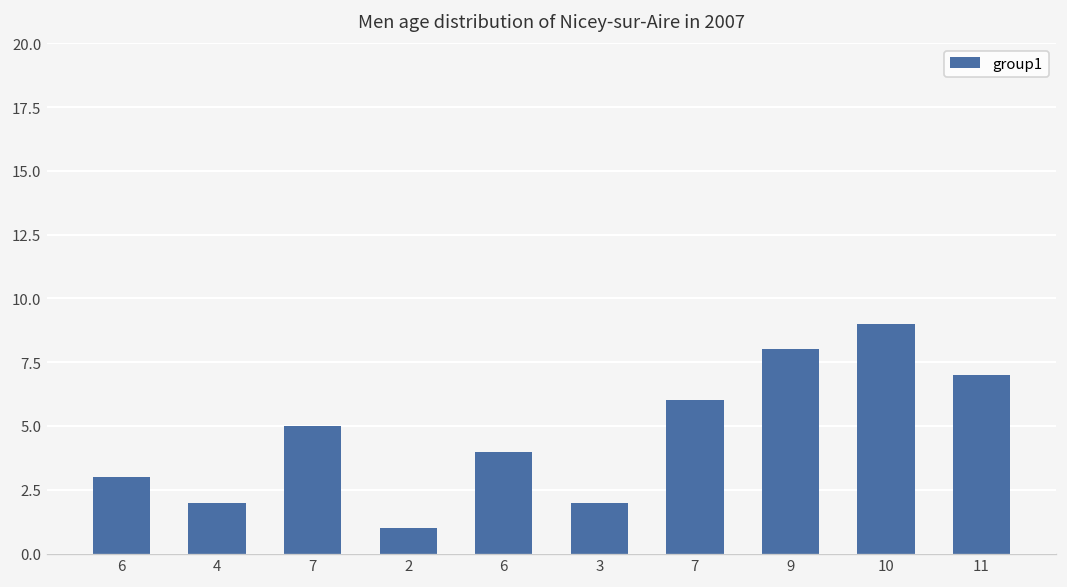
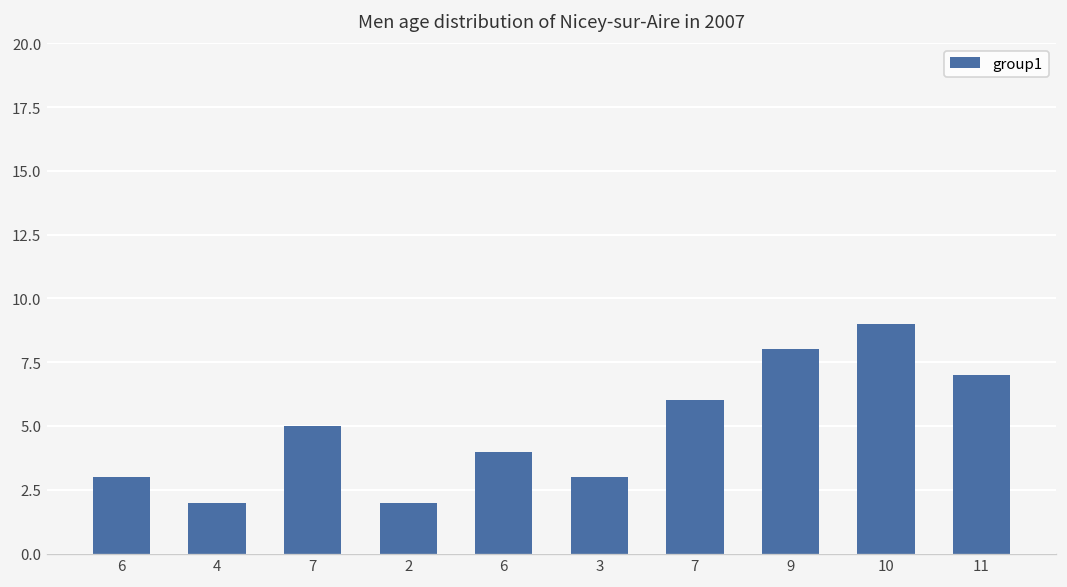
  {
    "4": 2,
-   "2": 1,
-   "3": 2,
+   "2": 2,
+   "3": 3,
    "9": 8,
    "10": 9,
    "11": 7
  }
